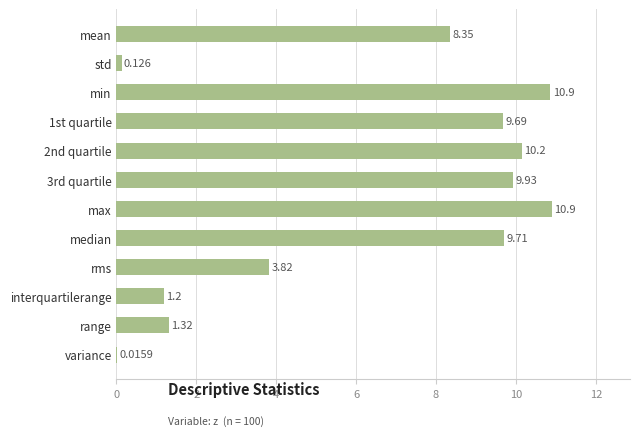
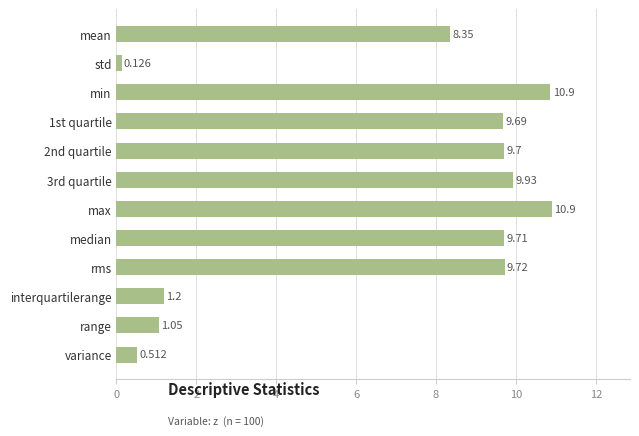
  {
    "mean": 8.35,
    "std": 0.126,
    "min": 10.9,
    "1st quartile": 9.69,
-   "2nd quartile": 10.2,
+   "2nd quartile": 9.7,
    "3rd quartile": 9.93,
    "max": 10.9,
    "median": 9.71,
-   "rms": 3.82,
+   "rms": 9.72,
    "interquartilerange": 1.2,
-   "range": 1.32,
-   "variance": 0.0159
+   "range": 1.05,
+   "variance": 0.512
  }
